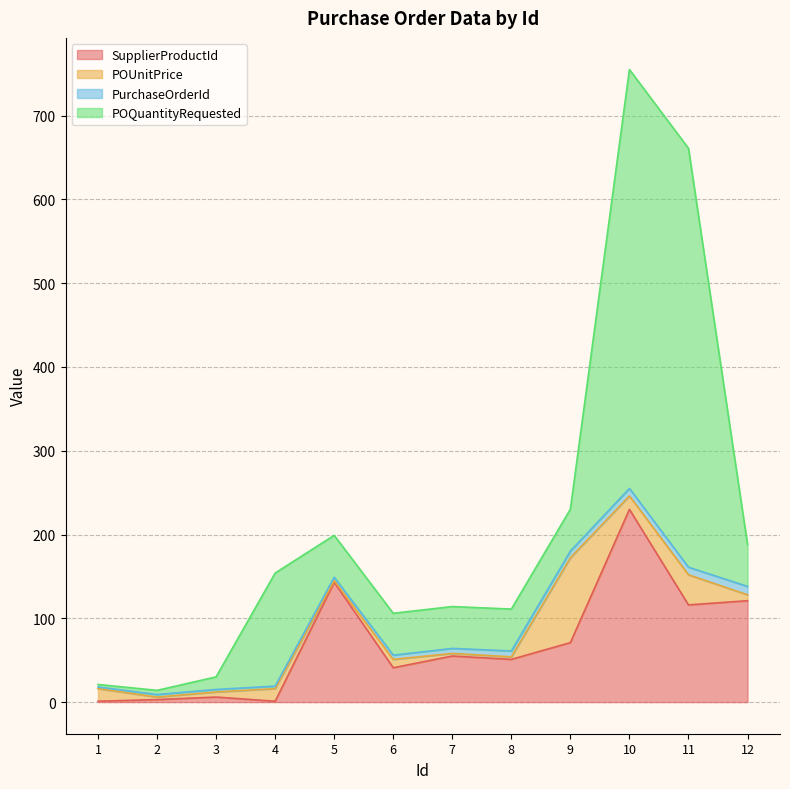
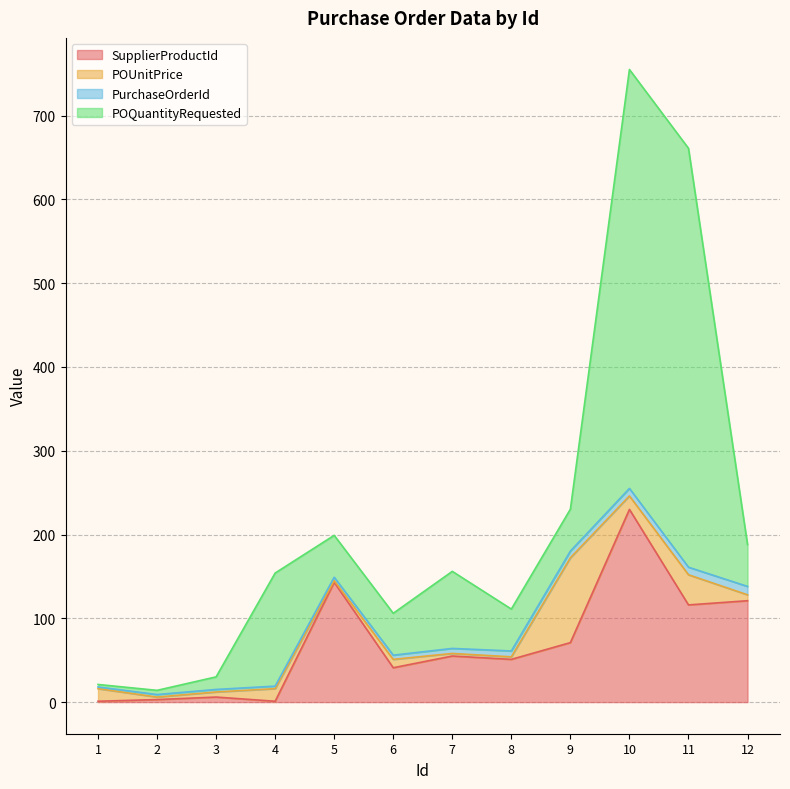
  {
    "SupplierProductId": {
      "1": 0,
      "3": 10,
      "4": 0,
      "6": 40,
      "8": 50,
      "9": 70,
      "10": 230,
      "11": 120,
      "12": 120
    },
    "POUnitPrice": {
      "3": 10,
      "6": 10,
      "8": 0,
      "9": 100,
      "10": 20,
      "11": 40,
      "12": 10
    },
    "PurchaseOrderId": {
      "2": 0,
      "3": 0,
      "5": 0,
      "6": 10,
      "7": 10,
      "8": 10,
      "9": 10,
      "10": 10,
      "11": 10,
      "12": 10
    },
    "POQuantityRequested": {
      "2": 10,
      "3": 20,
      "4": 140,
      "5": 50,
      "6": 50,
-     "7": 50,
+     "7": 90,
      "8": 50,
      "9": 50,
      "10": 500,
      "11": 500,
      "12": 50
    }
  }
